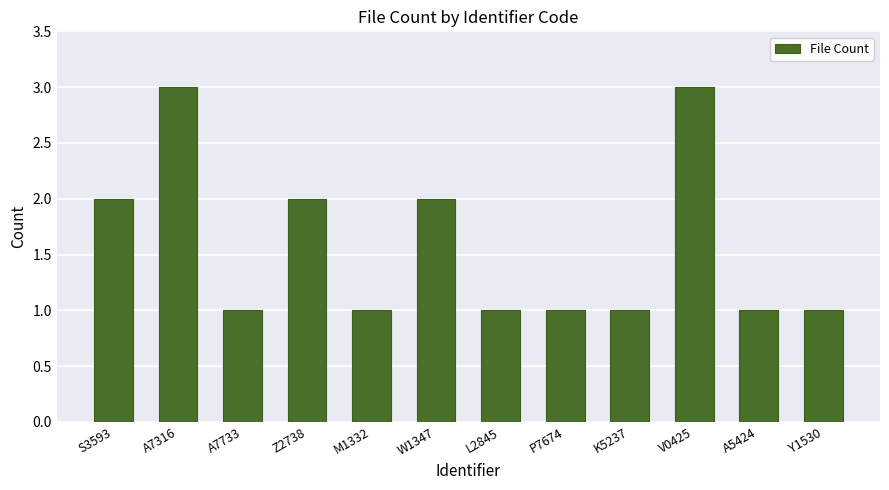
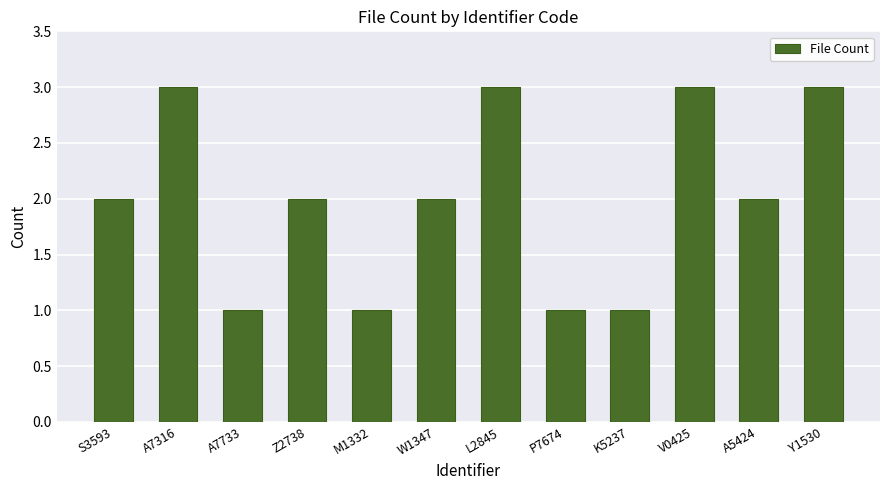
  {
    "S3593": 2,
    "A7316": 3,
    "A7733": 1,
    "Z2738": 2,
    "M1332": 1,
    "W1347": 2,
-   "L2845": 1,
+   "L2845": 3,
    "P7674": 1,
    "K5237": 1,
    "V0425": 3,
-   "A5424": 1,
-   "Y1530": 1
+   "A5424": 2,
+   "Y1530": 3
  }
